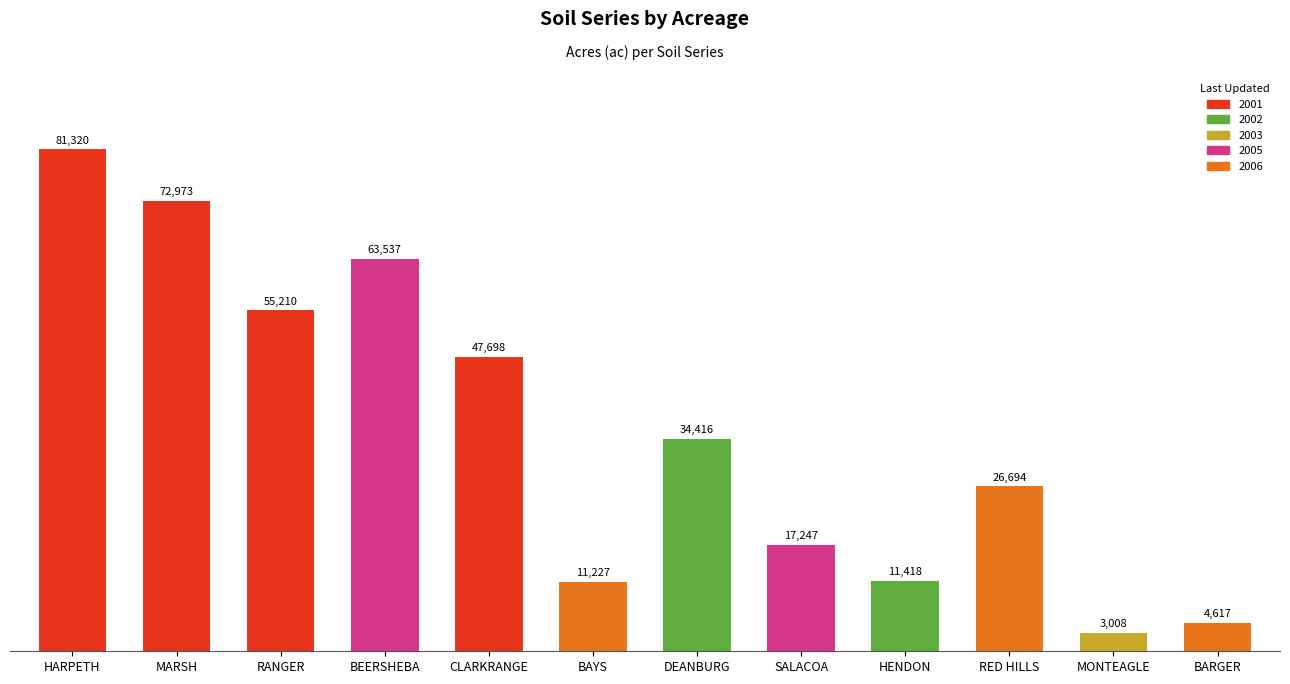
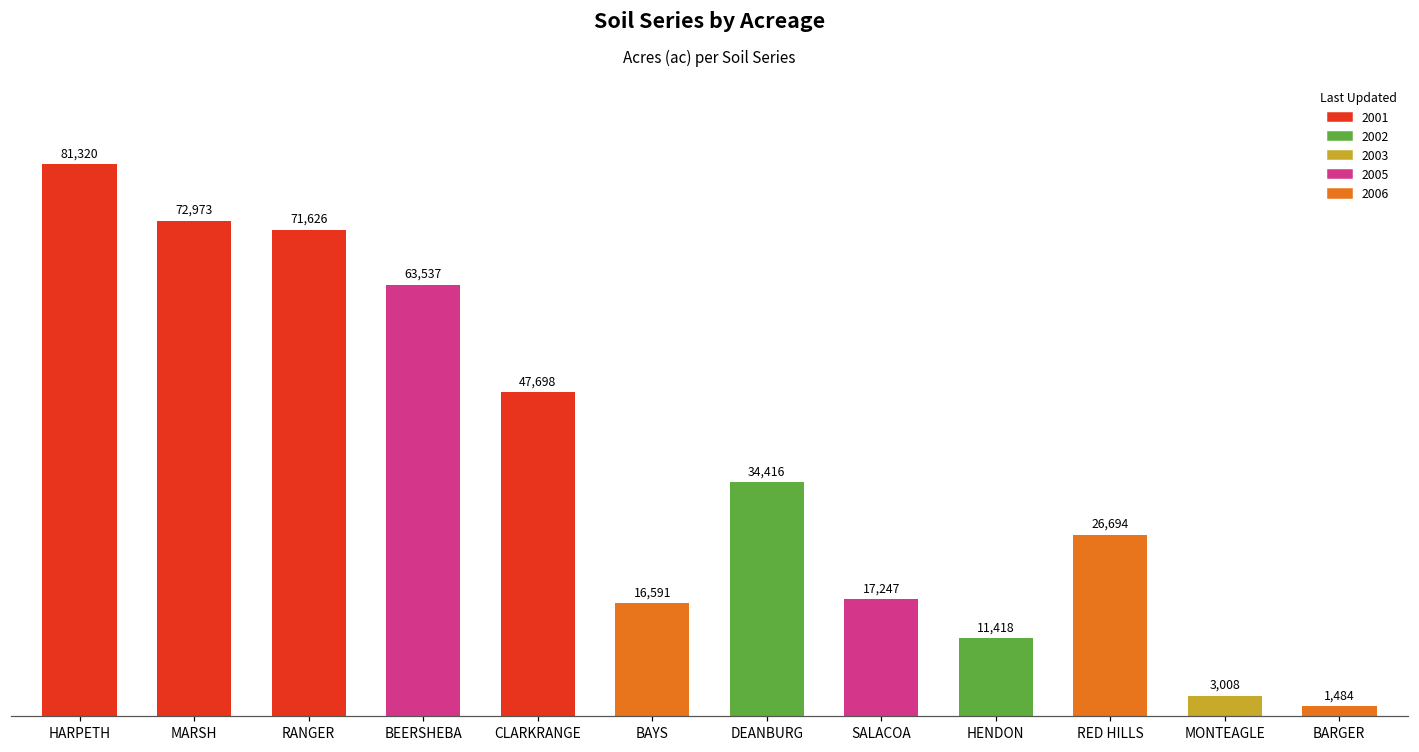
  {
    "HARPETH": "81,320",
    "MARSH": "72,973",
-   "RANGER": "55,210",
+   "RANGER": "71,626",
    "BEERSHEBA": "63,537",
    "CLARKRANGE": "47,698",
-   "BAYS": "11,227",
+   "BAYS": "16,591",
    "DEANBURG": "34,416",
    "SALACOA": "17,247",
    "HENDON": "11,418",
    "RED HILLS": "26,694",
    "MONTEAGLE": "3,008",
-   "BARGER": "4,617"
+   "BARGER": "1,484"
  }
